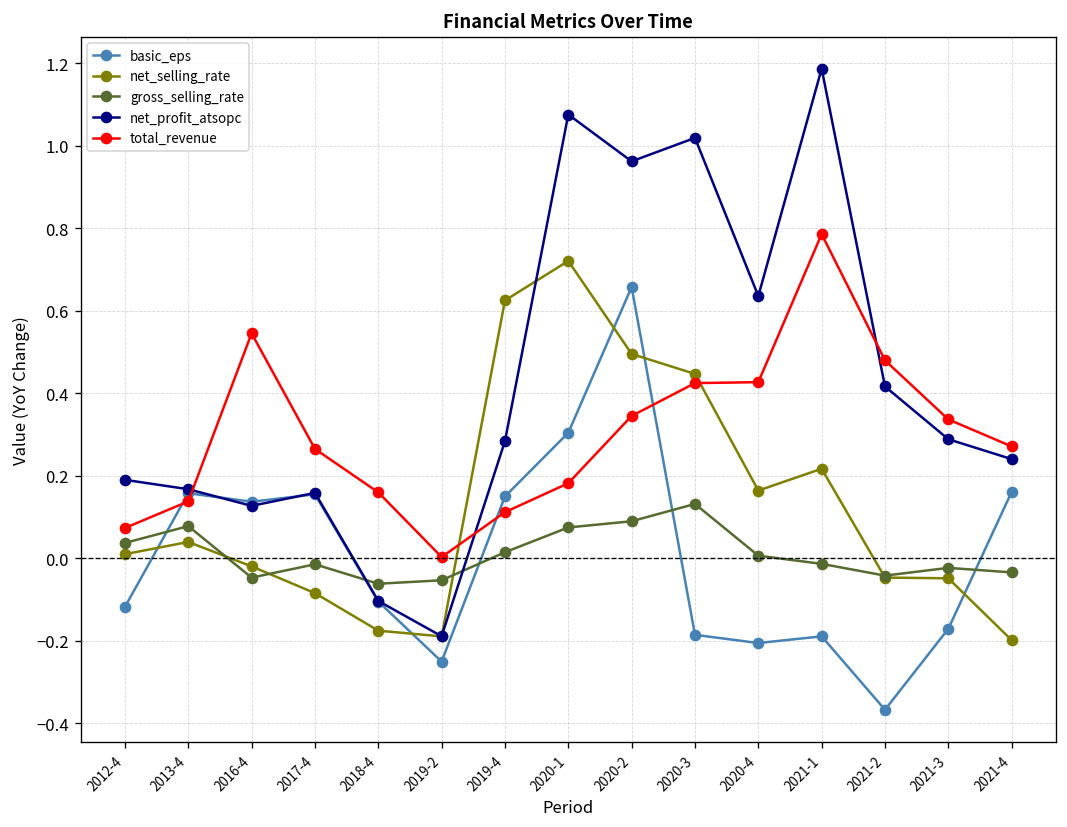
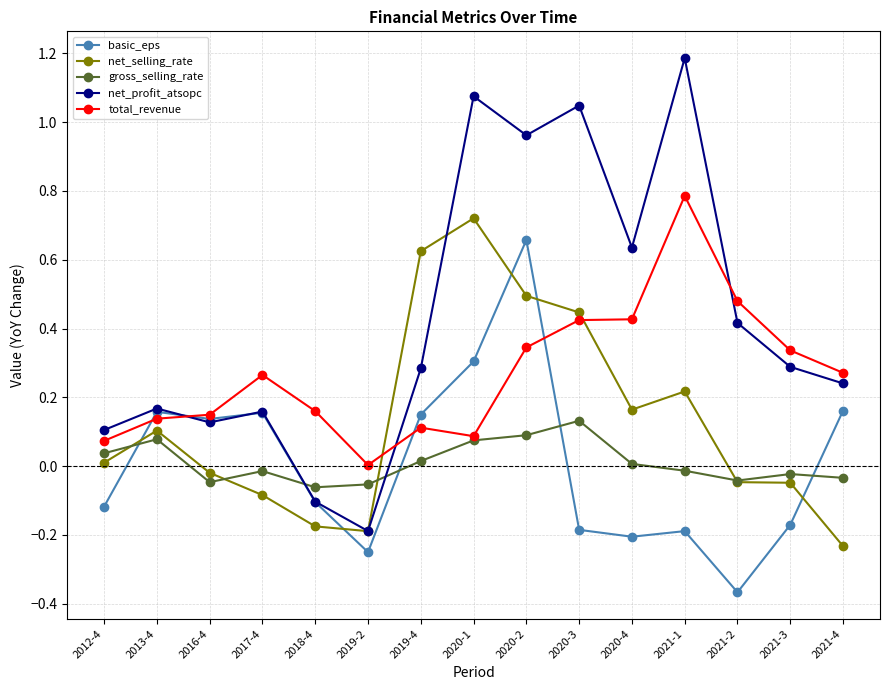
  {
    "basic_eps": {
      "2012-4": -0.12,
      "2013-4": 0.16,
      "2016-4": 0.14,
      "2019-2": -0.25,
      "2019-4": 0.15,
      "2020-1": 0.30,
      "2020-2": 0.66,
      "2020-3": -0.19,
      "2020-4": -0.21,
      "2021-1": -0.19,
      "2021-2": -0.37,
      "2021-3": -0.17,
      "2021-4": 0.16
    },
    "net_selling_rate": {
      "2012-4": 0.01,
-     "2013-4": 0.04,
+     "2013-4": 0.10,
      "2016-4": -0.02,
      "2017-4": -0.08,
      "2018-4": -0.18,
      "2019-4": 0.62,
      "2020-1": 0.72,
      "2020-2": 0.50,
      "2020-3": 0.45,
      "2020-4": 0.16,
      "2021-1": 0.22,
      "2021-3": -0.05,
-     "2021-4": -0.20
+     "2021-4": -0.23
    },
    "gross_selling_rate": {
      "2012-4": 0.04,
      "2013-4": 0.08,
      "2016-4": -0.05,
      "2017-4": -0.01,
      "2018-4": -0.06,
      "2019-2": -0.05,
      "2019-4": 0.01,
      "2020-1": 0.07,
      "2020-2": 0.09,
      "2020-3": 0.13,
      "2020-4": 0.01,
      "2021-1": -0.01,
      "2021-3": -0.02,
      "2021-4": -0.03
    },
    "net_profit_atsopc": {
-     "2012-4": 0.19,
+     "2012-4": 0.11,
      "2013-4": 0.17,
      "2016-4": 0.13,
      "2019-4": 0.28,
      "2020-1": 1.08,
      "2020-2": 0.96,
-     "2020-3": 1.02,
+     "2020-3": 1.05,
      "2020-4": 0.64,
      "2021-1": 1.19,
      "2021-2": 0.42,
      "2021-3": 0.29,
      "2021-4": 0.24
    },
    "total_revenue": {
      "2012-4": 0.07,
      "2013-4": 0.14,
-     "2016-4": 0.55,
+     "2016-4": 0.15,
      "2017-4": 0.27,
      "2018-4": 0.16,
      "2019-2": 0.00,
      "2019-4": 0.11,
-     "2020-1": 0.18,
+     "2020-1": 0.09,
      "2020-2": 0.35,
      "2020-3": 0.42,
      "2020-4": 0.43,
      "2021-1": 0.79,
      "2021-2": 0.48,
      "2021-3": 0.34,
      "2021-4": 0.27
    }
  }
